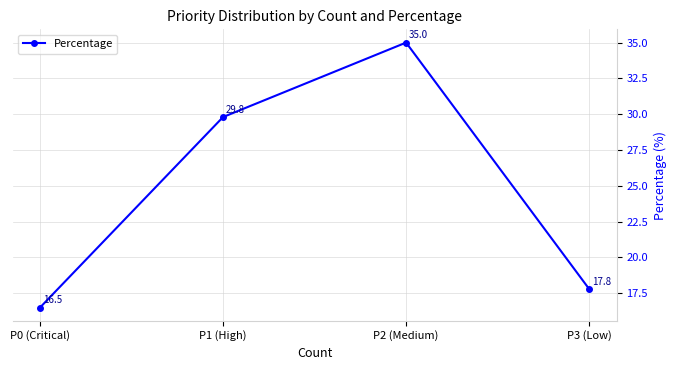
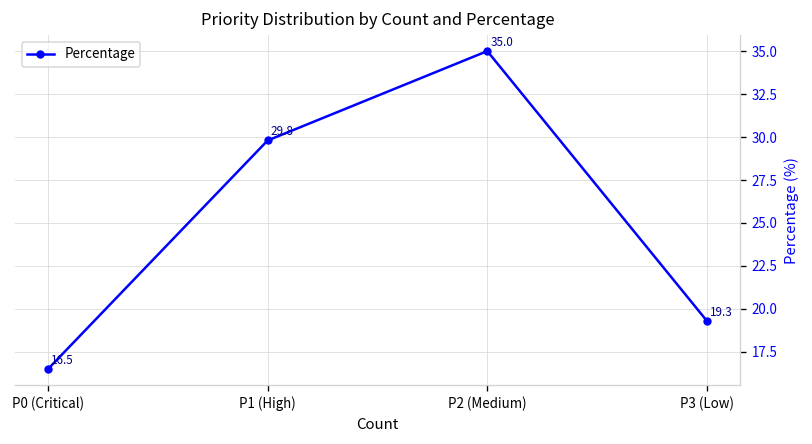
  {
    "P0 (Critical)": 16.5,
    "P1 (High)": 29.8,
    "P2 (Medium)": 35.0,
-   "P3 (Low)": 17.8
+   "P3 (Low)": 19.3
  }
